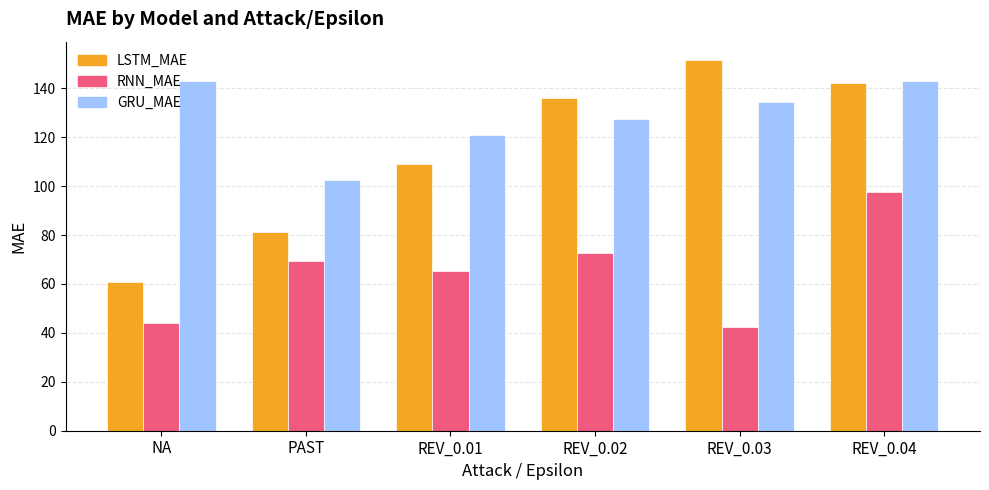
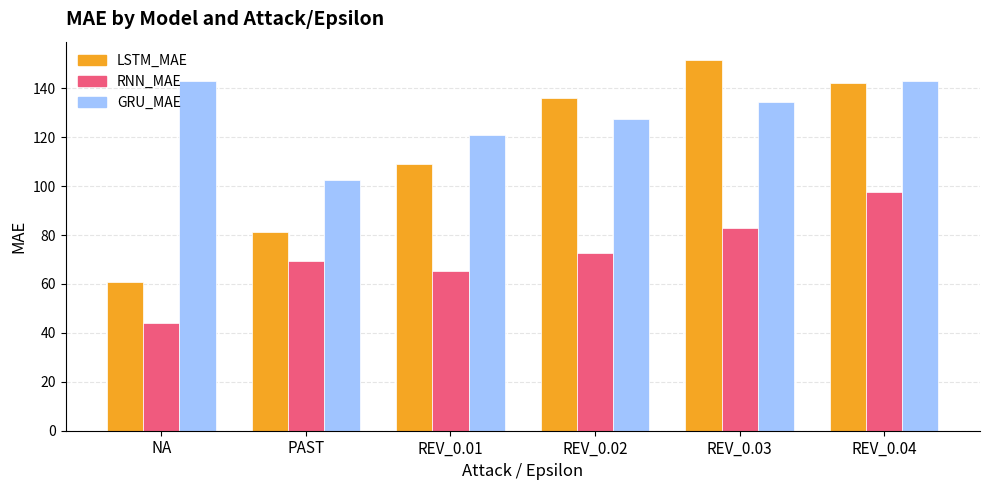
  {
    "LSTM_MAE": {
      "NA": 61,
      "PAST": 81,
      "REV_0.01": 109,
      "REV_0.02": 136,
      "REV_0.03": 152,
      "REV_0.04": 142
    },
    "RNN_MAE": {
      "NA": 44,
      "PAST": 69,
      "REV_0.01": 65,
      "REV_0.02": 73,
-     "REV_0.03": 43,
+     "REV_0.03": 83,
      "REV_0.04": 98
    },
    "GRU_MAE": {
      "NA": 143,
      "PAST": 103,
      "REV_0.01": 121,
      "REV_0.02": 128,
      "REV_0.03": 135,
      "REV_0.04": 143
    }
  }
